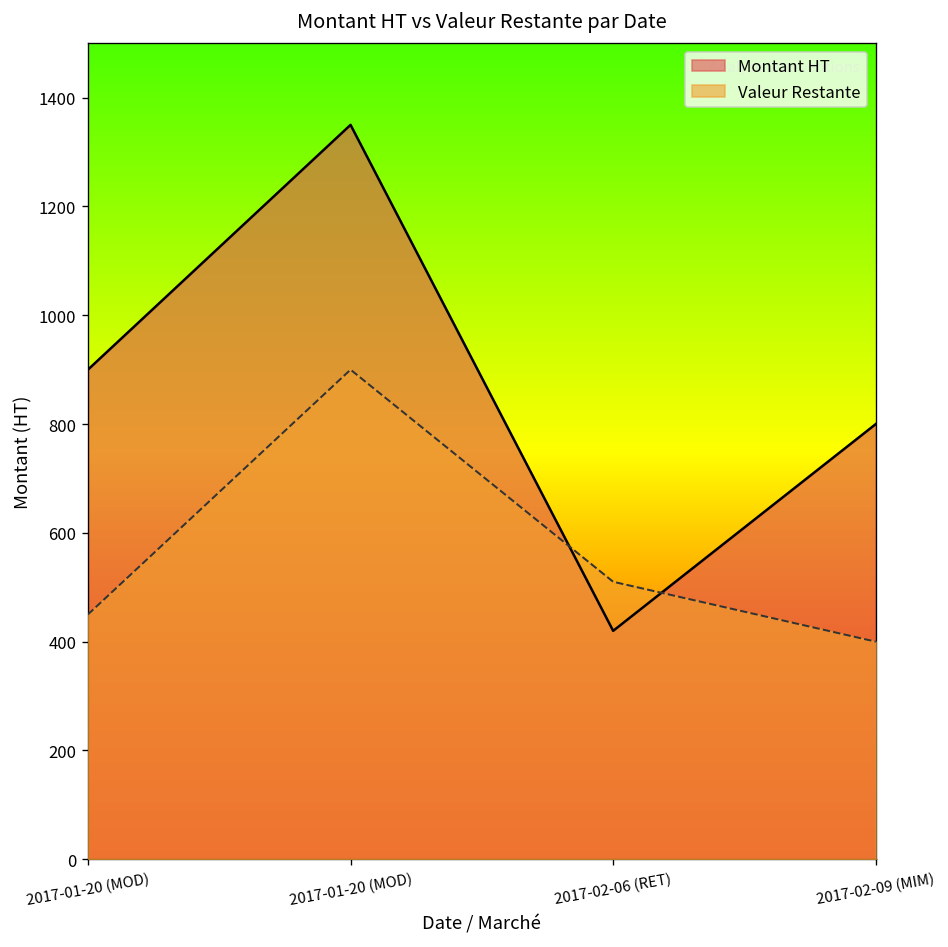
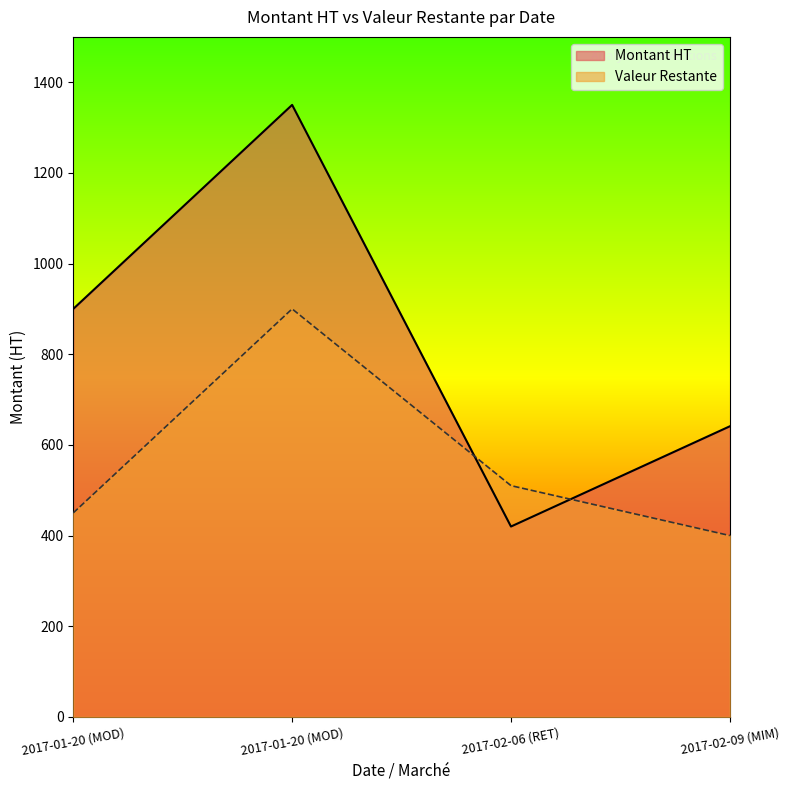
  {
    "Montant HT": {
      "2017-02-06 (RET)": 420,
-     "2017-02-09 (MIM)": 800
+     "2017-02-09 (MIM)": 640
    },
    "Valeur Restante": {
      "2017-02-06 (RET)": 510,
      "2017-02-09 (MIM)": 400
    }
  }
